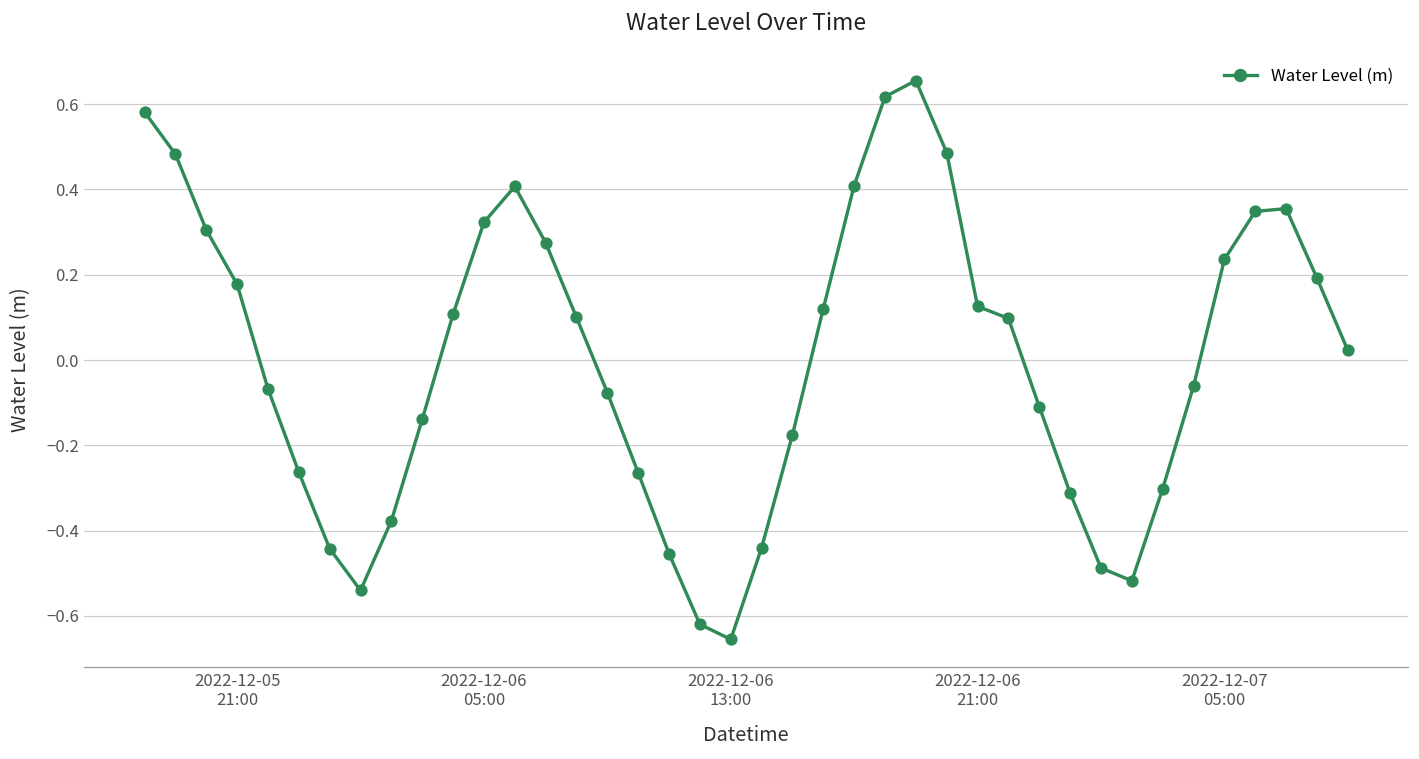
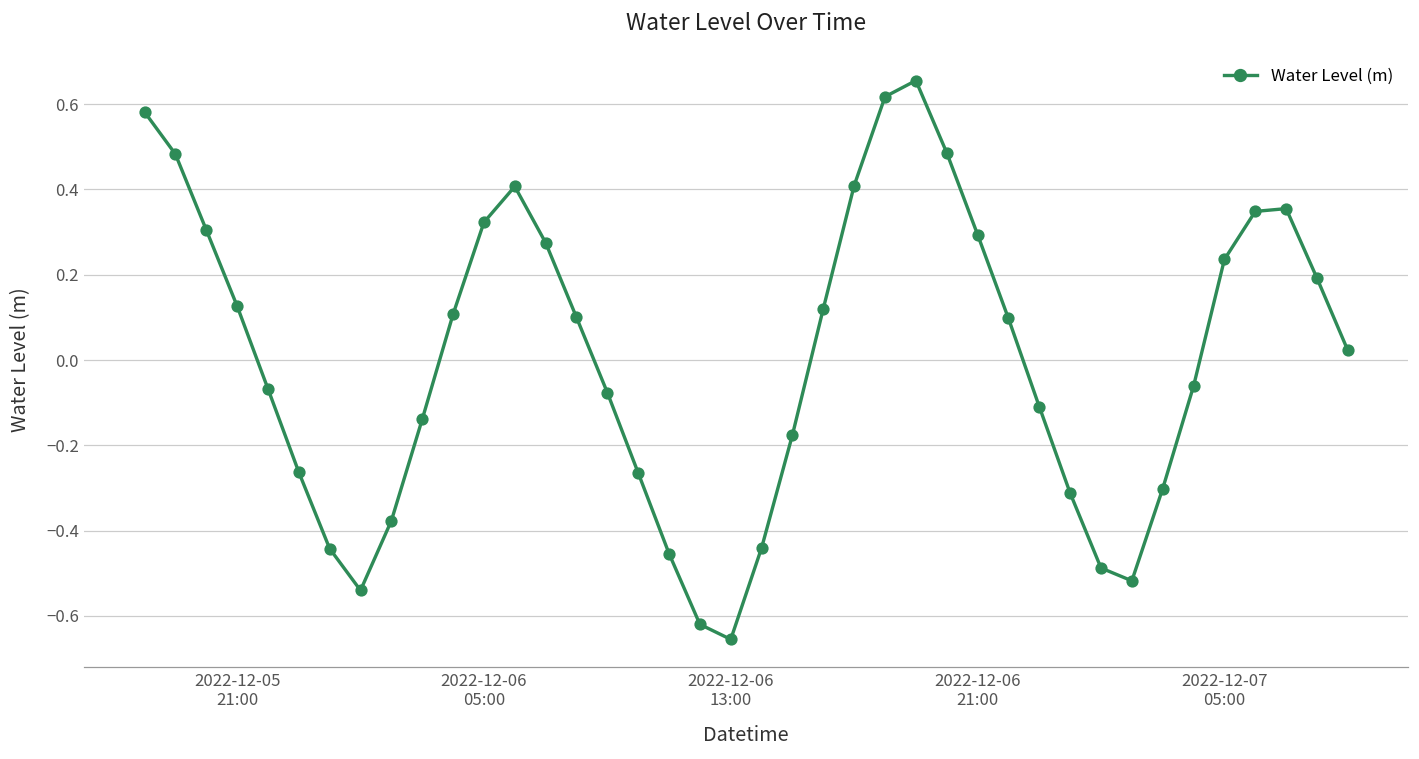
  {
-   "2022-12-05 21:00": 0.18,
+   "2022-12-05 21:00": 0.13,
    "2022-12-06 05:00": 0.32,
    "2022-12-06 13:00": -0.65,
-   "2022-12-06 21:00": 0.13,
+   "2022-12-06 21:00": 0.29,
    "2022-12-07 05:00": 0.24
  }
